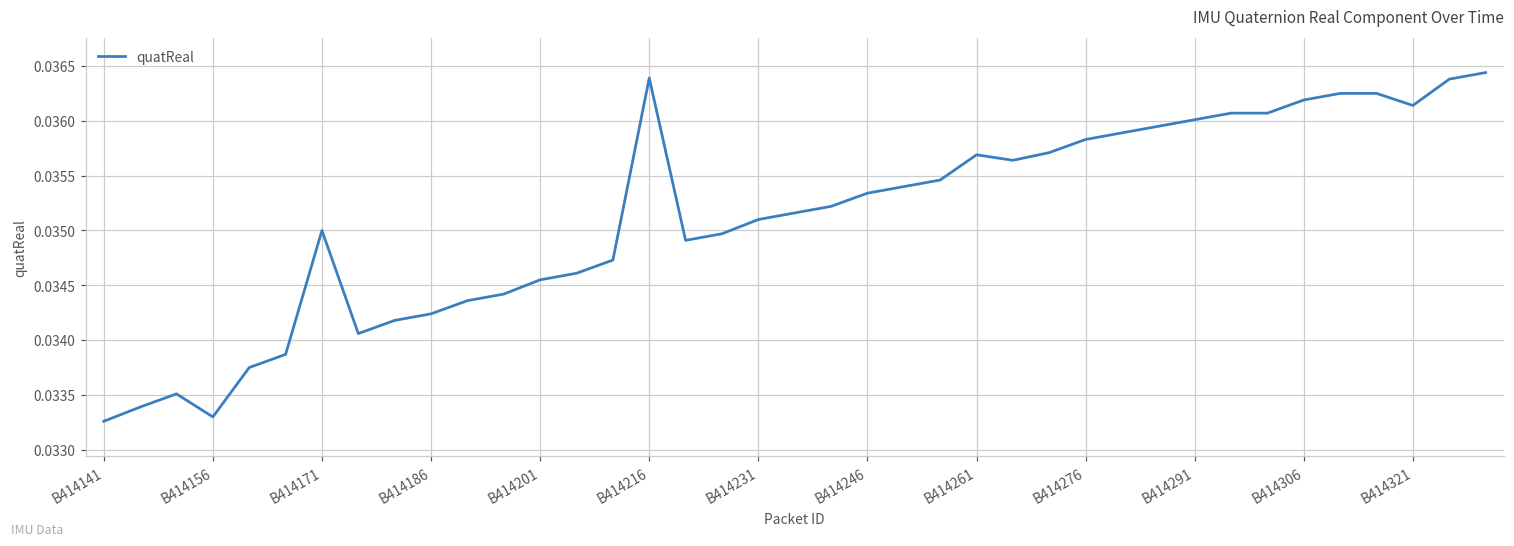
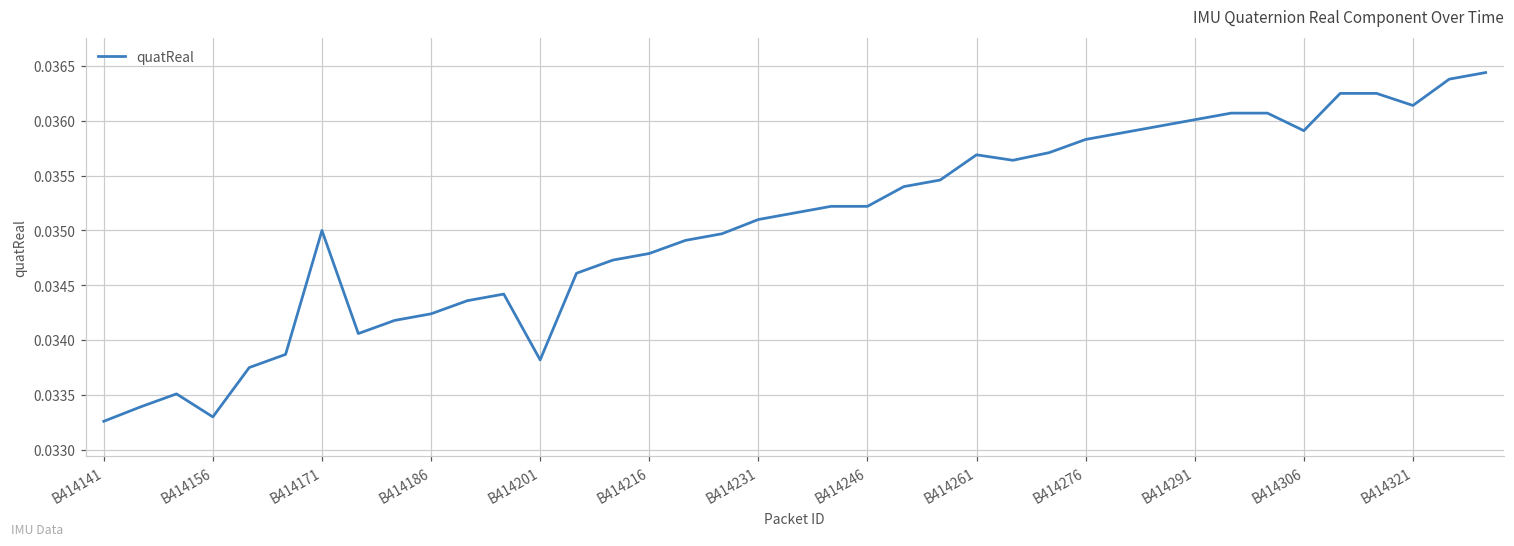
  {
    "B414141": 0.0333,
    "B414156": 0.0333,
    "B414171": 0.0350,
    "B414186": 0.0342,
-   "B414201": 0.0346,
-   "B414216": 0.0364,
+   "B414201": 0.0338,
+   "B414216": 0.0348,
    "B414231": 0.0351,
-   "B414246": 0.0353,
+   "B414246": 0.0352,
    "B414261": 0.0357,
    "B414276": 0.0358,
    "B414291": 0.0360,
-   "B414306": 0.0362,
+   "B414306": 0.0359,
    "B414321": 0.0361
  }
